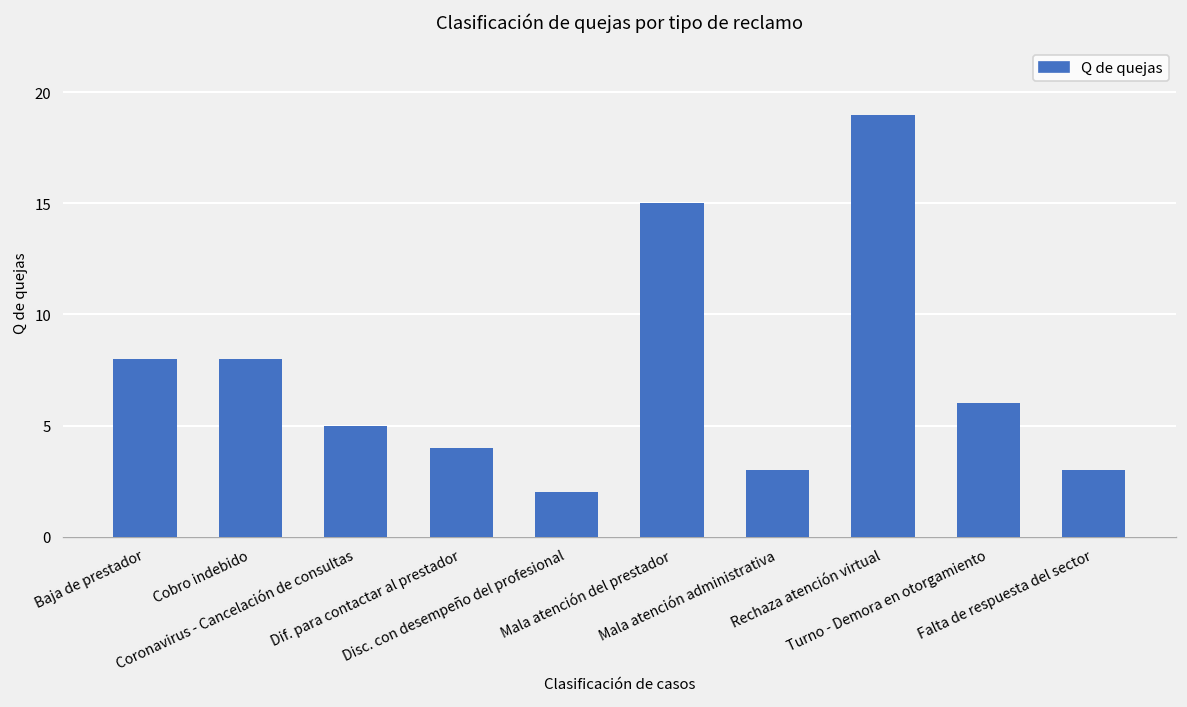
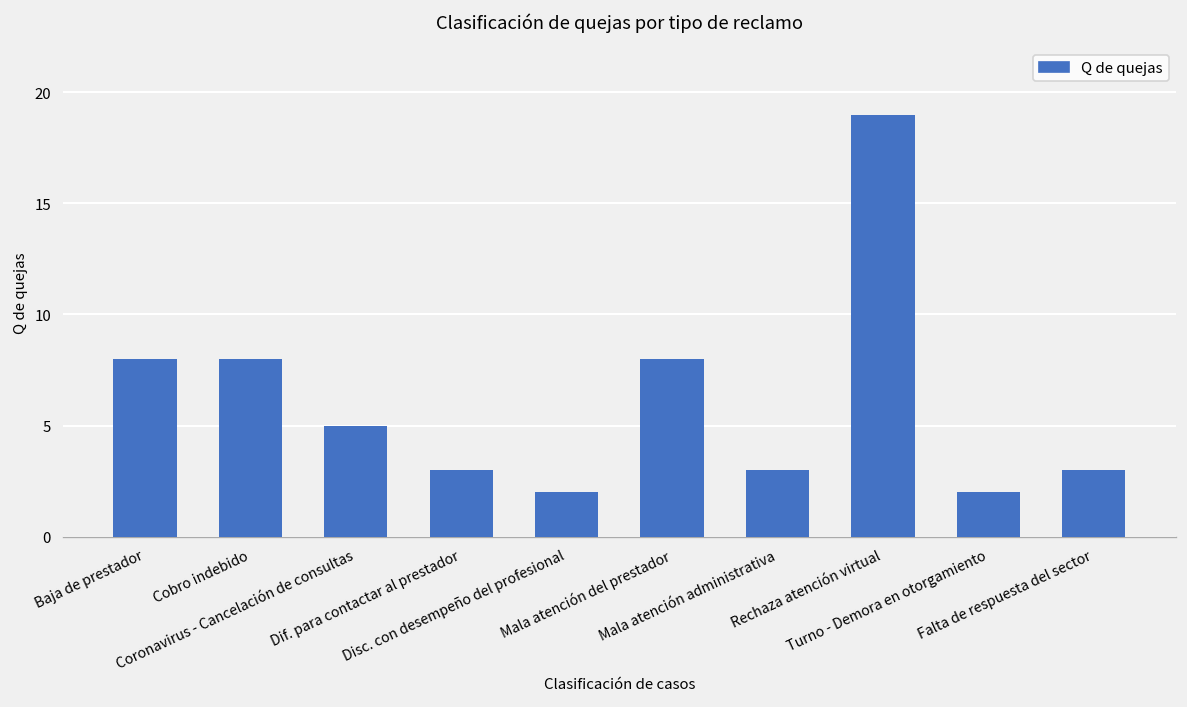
  {
    "Baja de prestador": 8,
    "Cobro indebido": 8,
    "Coronavirus - Cancelación de consultas": 5,
-   "Dif. para contactar al prestador": 4,
+   "Dif. para contactar al prestador": 3,
    "Disc. con desempeño del profesional": 2,
-   "Mala atención del prestador": 15,
+   "Mala atención del prestador": 8,
    "Mala atención administrativa": 3,
    "Rechaza atención virtual": 19,
-   "Turno - Demora en otorgamiento": 6,
+   "Turno - Demora en otorgamiento": 2,
    "Falta de respuesta del sector": 3
  }
